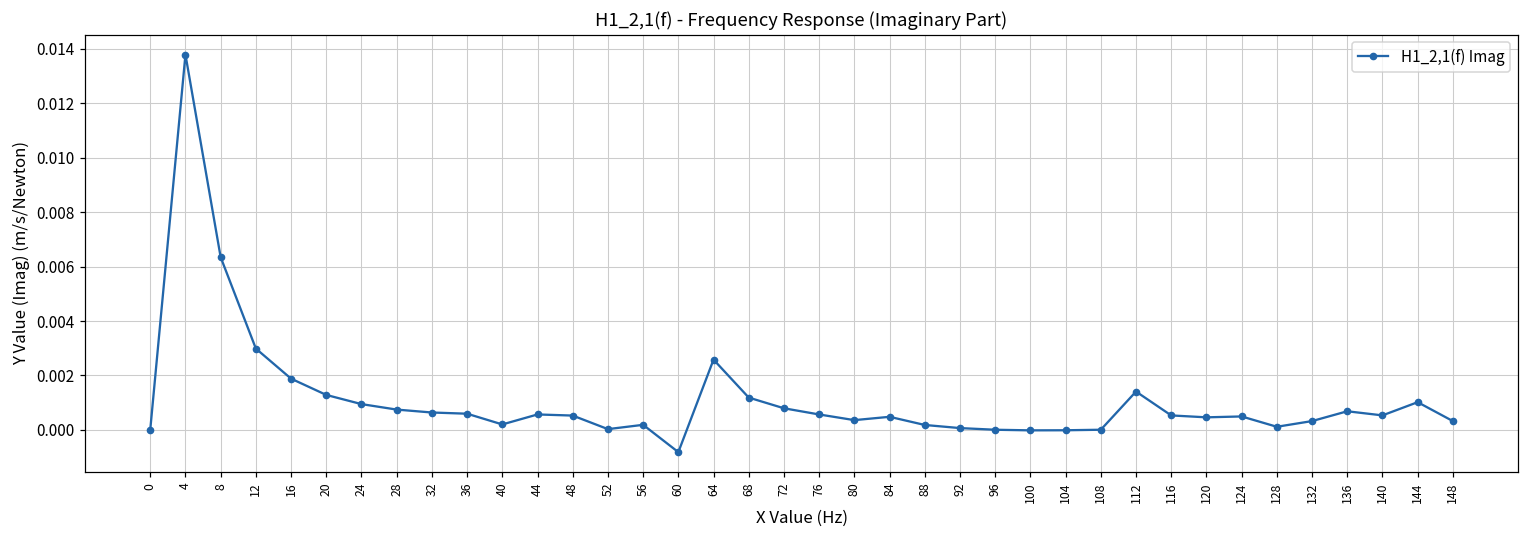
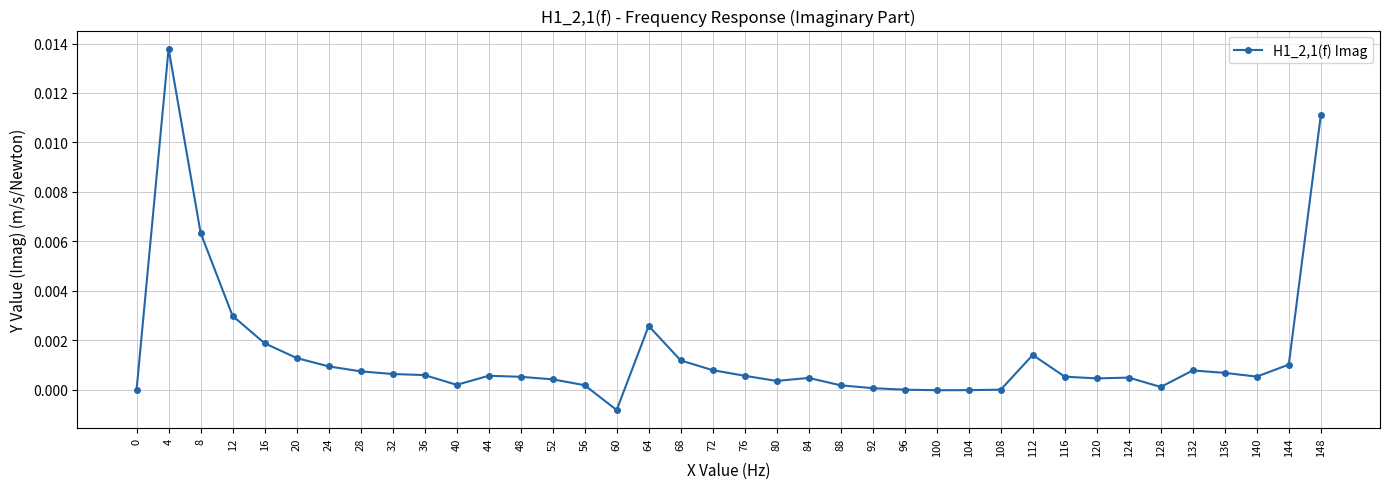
  {
    "0": 0.0000,
    "4": 0.0138,
    "8": 0.0063,
    "12": 0.0030,
    "16": 0.0019,
    "20": 0.0013,
    "24": 0.0009,
    "28": 0.0007,
    "32": 0.0006,
    "36": 0.0006,
    "40": 0.0002,
    "44": 0.0006,
    "48": 0.0005,
-   "52": 0.0000,
+   "52": 0.0004,
    "56": 0.0002,
    "60": -0.0008,
    "64": 0.0026,
    "68": 0.0012,
    "72": 0.0008,
    "76": 0.0006,
    "80": 0.0004,
    "84": 0.0005,
    "88": 0.0002,
    "92": 0.0001,
    "96": 0.0000,
    "100": 0.0000,
    "104": 0.0000,
    "108": 0.0000,
    "112": 0.0014,
    "116": 0.0005,
    "120": 0.0005,
    "124": 0.0005,
    "128": 0.0001,
-   "132": 0.0003,
+   "132": 0.0008,
    "136": 0.0007,
    "140": 0.0005,
    "144": 0.0010,
-   "148": 0.0003
+   "148": 0.0111
  }
